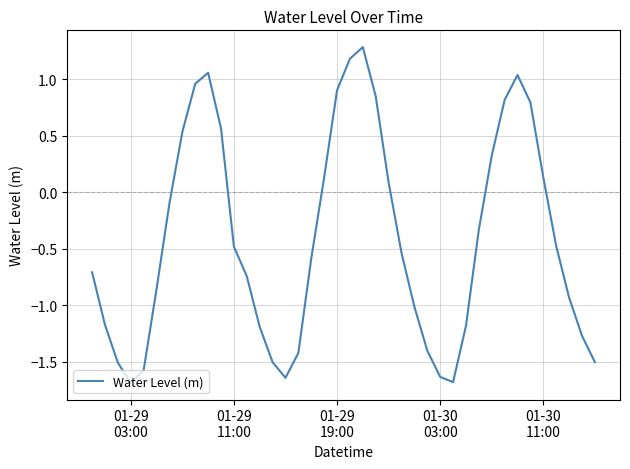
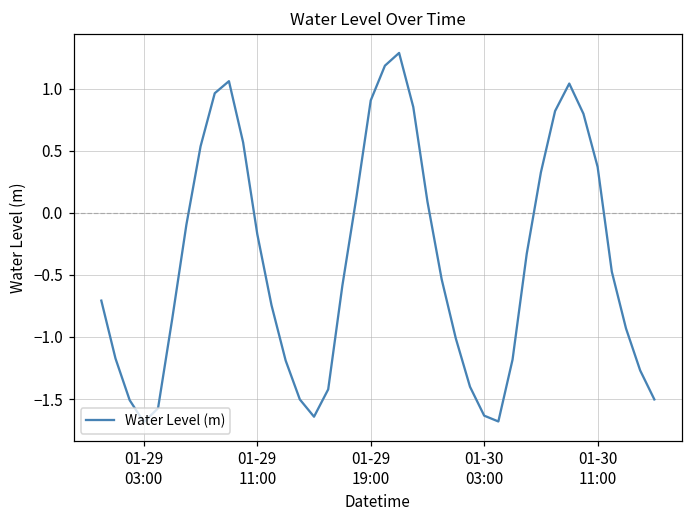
  {
-   "01-29 11:00": -0.48,
+   "01-29 11:00": -0.17,
    "01-29 19:00": 0.90,
    "01-30 03:00": -1.63,
-   "01-30 11:00": 0.13
+   "01-30 11:00": 0.37
  }
